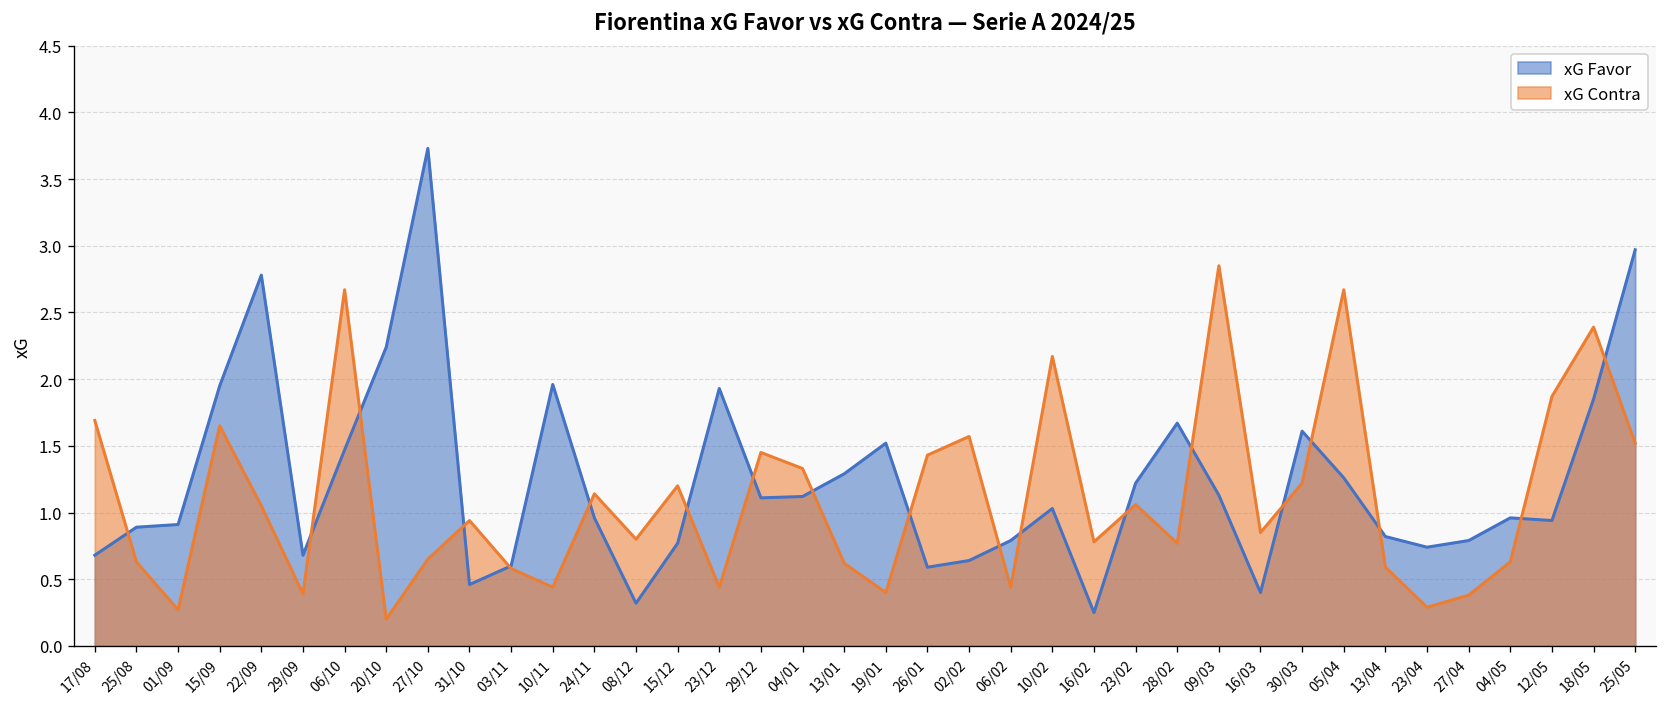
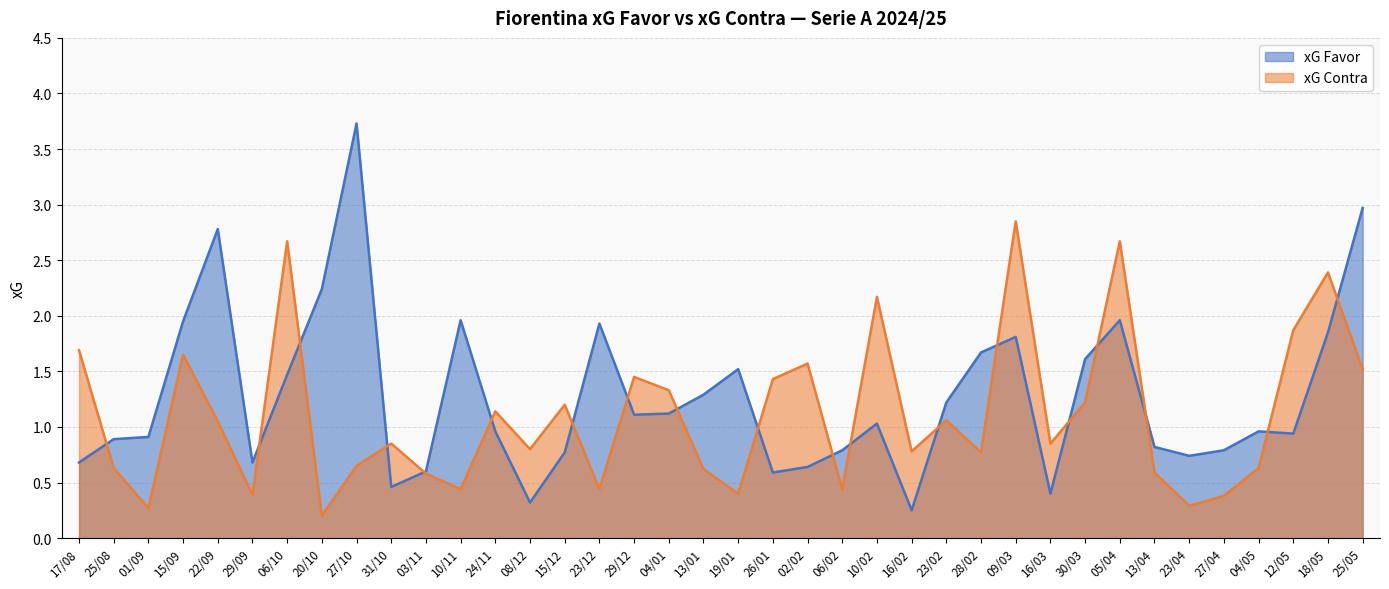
  {
    "xG Favor": {
      "17/08": 0.68,
      "25/08": 0.89,
      "01/09": 0.91,
      "15/09": 1.95,
      "22/09": 2.78,
      "29/09": 0.68,
      "06/10": 1.47,
      "20/10": 2.24,
      "27/10": 3.73,
      "31/10": 0.46,
      "10/11": 1.96,
      "24/11": 0.96,
      "08/12": 0.32,
      "15/12": 0.77,
      "23/12": 1.93,
      "29/12": 1.11,
      "04/01": 1.12,
      "13/01": 1.29,
      "19/01": 1.52,
      "26/01": 0.59,
      "02/02": 0.64,
      "06/02": 0.79,
      "10/02": 1.03,
      "16/02": 0.25,
      "23/02": 1.22,
      "28/02": 1.67,
-     "09/03": 1.13,
+     "09/03": 1.81,
      "16/03": 0.40,
      "30/03": 1.61,
-     "05/04": 1.26,
+     "05/04": 1.96,
      "13/04": 0.82,
      "23/04": 0.74,
      "27/04": 0.79,
      "04/05": 0.96,
      "12/05": 0.94,
      "18/05": 1.85,
      "25/05": 2.97
    },
    "xG Contra": {
      "17/08": 1.69,
      "25/08": 0.63,
      "01/09": 0.27,
      "15/09": 1.65,
      "22/09": 1.05,
      "29/09": 0.39,
      "06/10": 2.67,
      "20/10": 0.20,
      "27/10": 0.65,
-     "31/10": 0.94,
+     "31/10": 0.85,
      "10/11": 0.44,
      "24/11": 1.14,
      "08/12": 0.80,
      "15/12": 1.20,
      "23/12": 0.44,
      "29/12": 1.45,
      "04/01": 1.33,
      "13/01": 0.62,
      "19/01": 0.40,
      "26/01": 1.43,
      "02/02": 1.57,
      "06/02": 0.44,
      "10/02": 2.17,
      "16/02": 0.78,
      "23/02": 1.06,
      "28/02": 0.77,
      "09/03": 2.85,
      "16/03": 0.85,
      "30/03": 1.22,
      "05/04": 2.67,
      "13/04": 0.59,
      "23/04": 0.29,
      "27/04": 0.38,
      "04/05": 0.63,
      "12/05": 1.87,
      "18/05": 2.39,
      "25/05": 1.52
    }
  }
